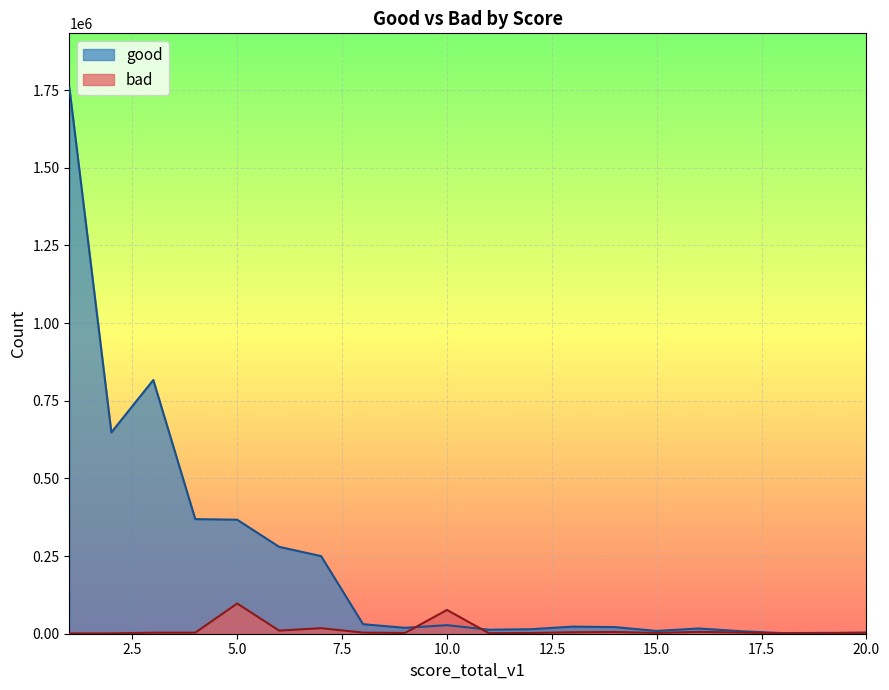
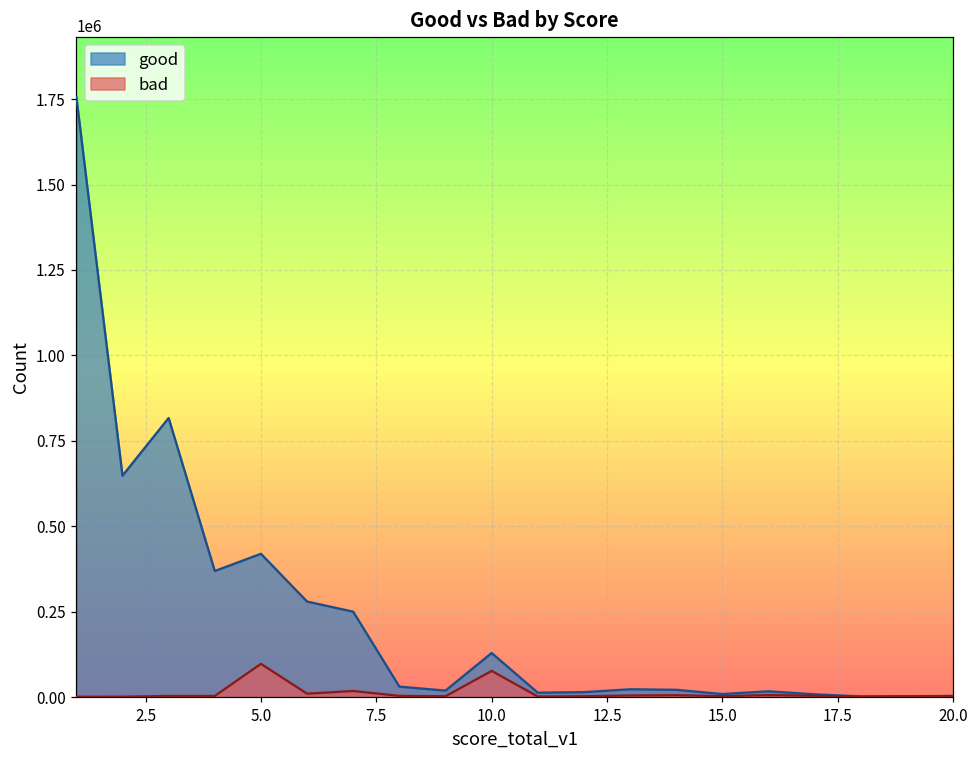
  {
    "good": {
-     "5.0": 370000,
-     "10.0": 30000
+     "5.0": 420000,
+     "10.0": 130000
    },
    "bad": {
      "5.0": 100000,
      "10.0": 80000
    }
  }
